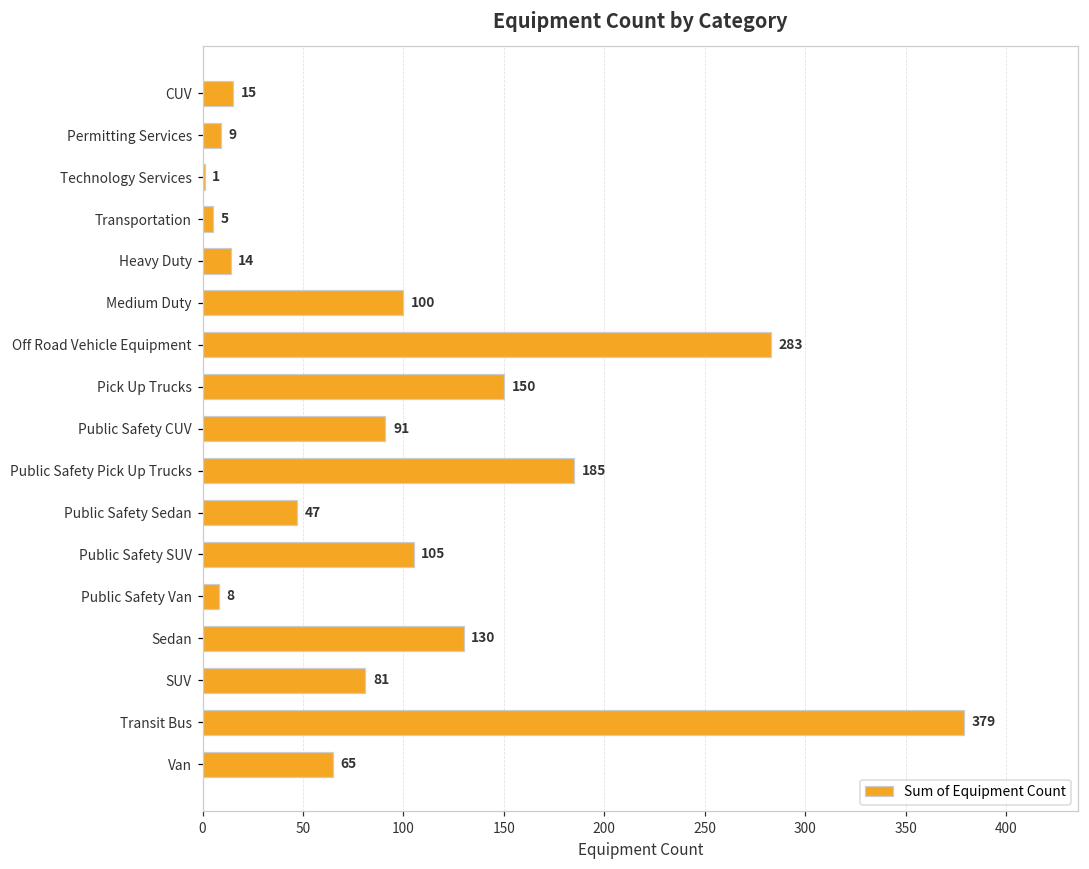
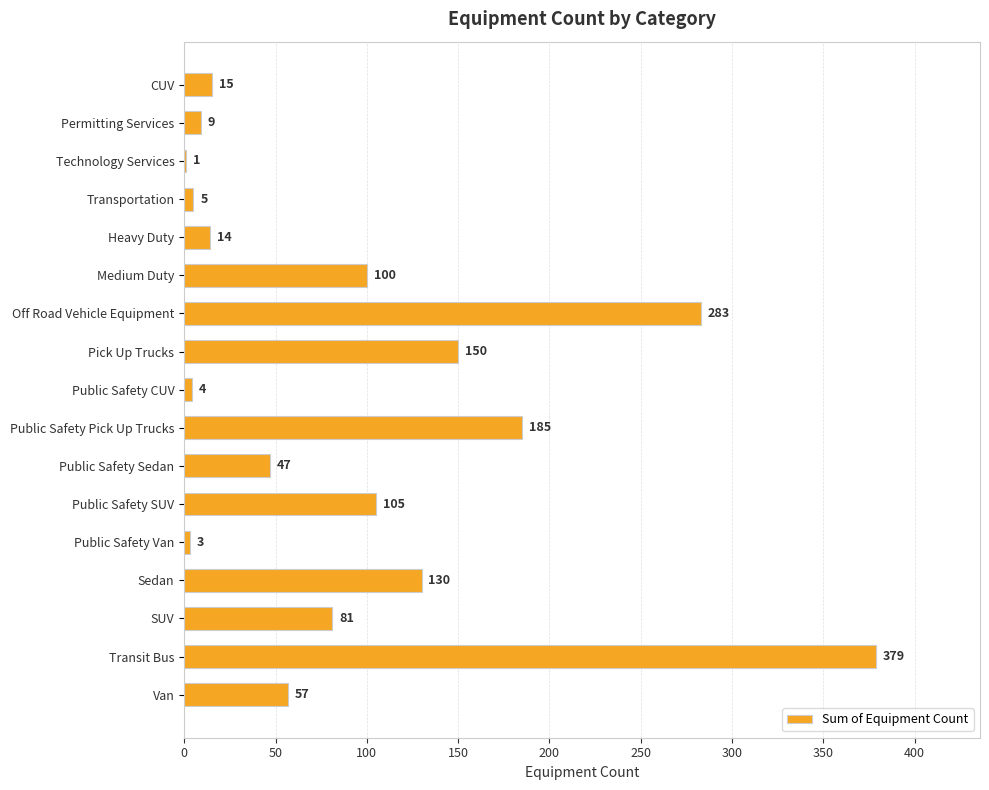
  {
    "CUV": 15,
    "Permitting Services": 9,
    "Technology Services": 1,
    "Transportation": 5,
    "Heavy Duty": 14,
    "Medium Duty": 100,
    "Off Road Vehicle Equipment": 283,
    "Pick Up Trucks": 150,
-   "Public Safety CUV": 91,
+   "Public Safety CUV": 4,
    "Public Safety Pick Up Trucks": 185,
    "Public Safety Sedan": 47,
    "Public Safety SUV": 105,
-   "Public Safety Van": 8,
+   "Public Safety Van": 3,
    "Sedan": 130,
    "SUV": 81,
    "Transit Bus": 379,
-   "Van": 65
+   "Van": 57
  }
